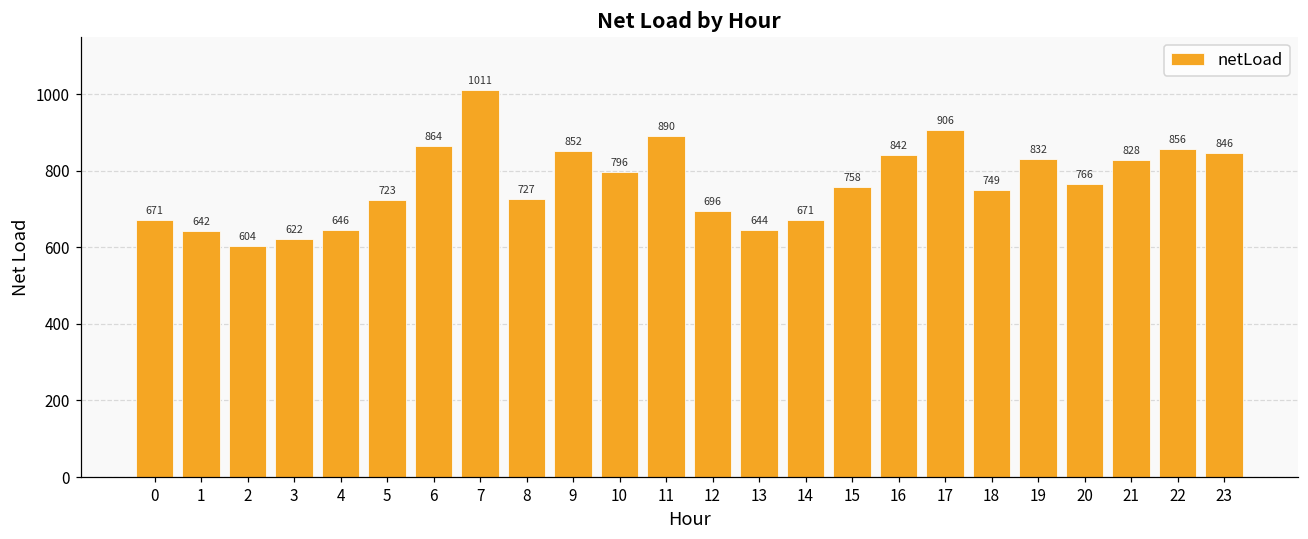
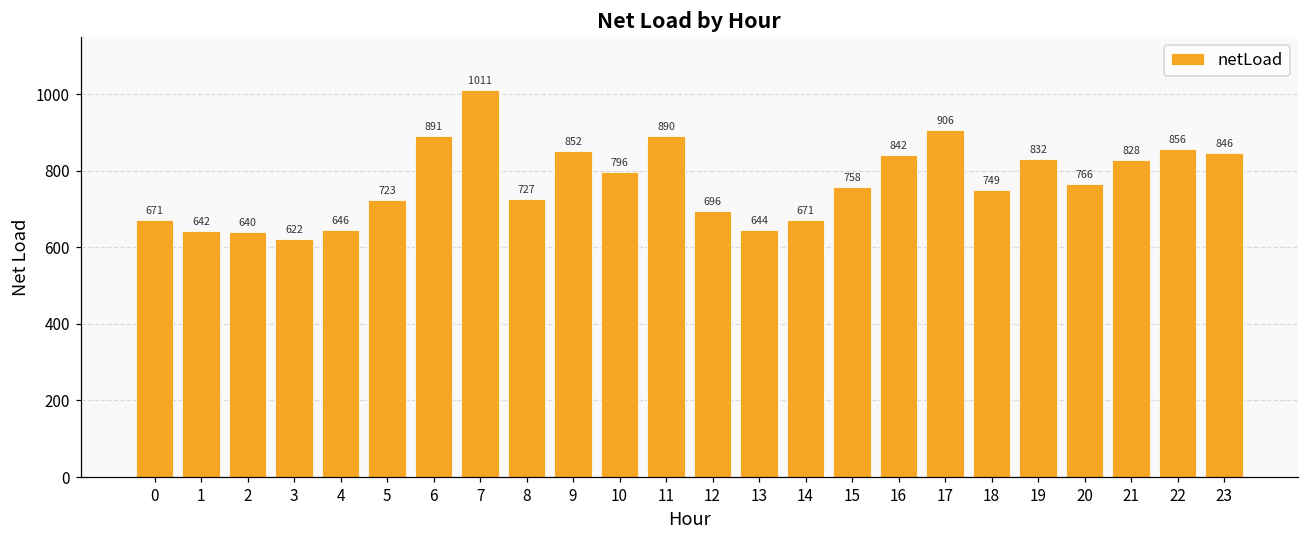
  {
    "0": 671,
    "1": 642,
-   "2": 604,
+   "2": 640,
    "3": 622,
    "4": 646,
    "5": 723,
-   "6": 864,
+   "6": 891,
    "7": 1011,
    "8": 727,
    "9": 852,
    "10": 796,
    "11": 890,
    "12": 696,
    "13": 644,
    "14": 671,
    "15": 758,
    "16": 842,
    "17": 906,
    "18": 749,
    "19": 832,
    "20": 766,
    "21": 828,
    "22": 856,
    "23": 846
  }
